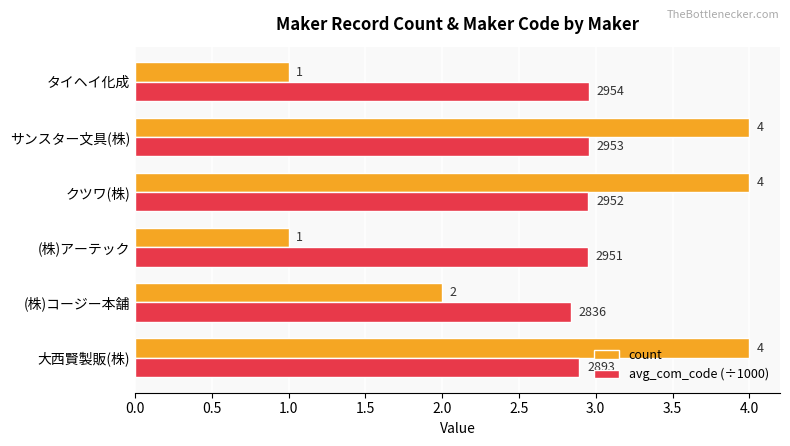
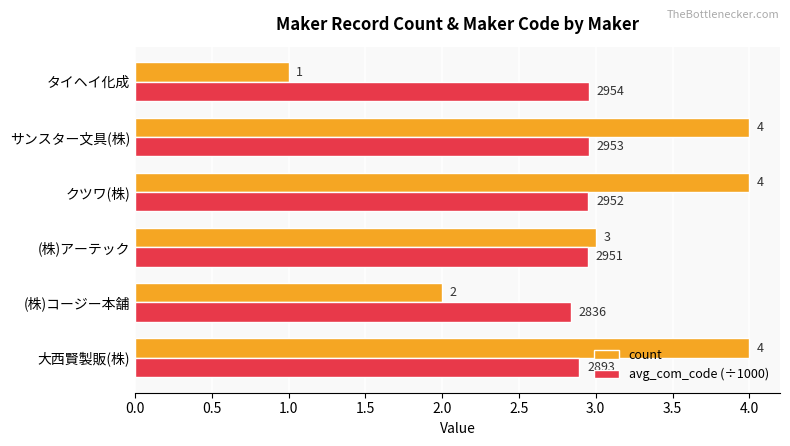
  {
    "count": {
      "タイヘイ化成": 1,
      "サンスター文具(株)": 4,
      "クツワ(株)": 4,
-     "(株)アーテック": 1,
+     "(株)アーテック": 3,
      "(株)コージー本舗": 2,
      "大西賢製販(株)": 4
    }
  }
